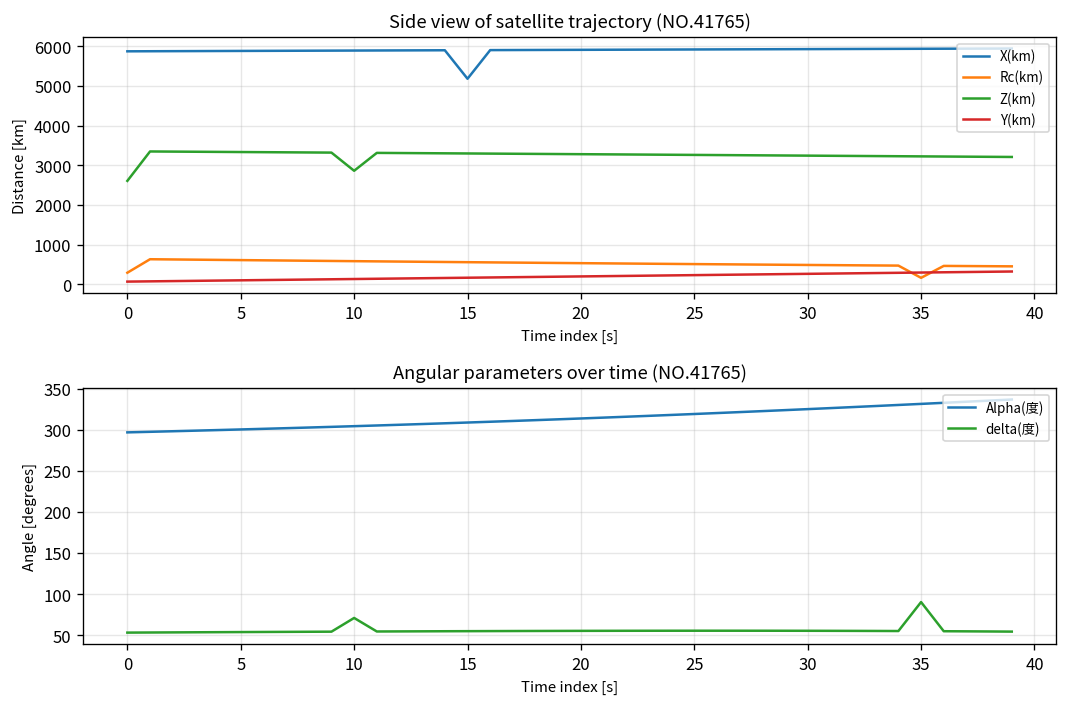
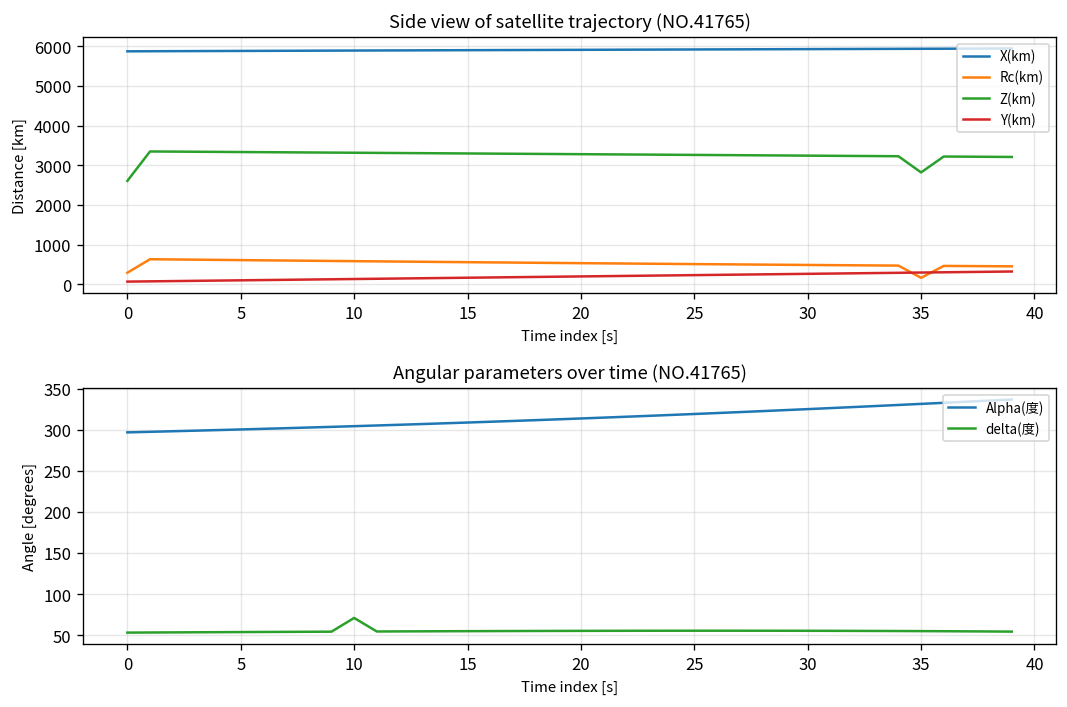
  {
    "Side view of satellite trajectory (NO.41765)": {
      "X(km)": {
        "0": 5900,
        "5": 5900,
        "10": 5900,
-       "15": 5200,
+       "15": 5900,
        "20": 5900,
        "25": 5900,
        "30": 5900,
        "35": 5900
      },
      "Rc(km)": {
        "0": 300,
        "5": 600,
        "10": 600,
        "15": 600,
        "20": 500,
        "25": 500,
        "30": 500,
        "35": 200
      },
      "Z(km)": {
        "0": 2600,
        "5": 3300,
-       "10": 2900,
+       "10": 3300,
        "15": 3300,
        "20": 3300,
        "25": 3300,
        "30": 3200,
-       "35": 3200
+       "35": 2800
      },
      "Y(km)": {
        "0": 100,
        "5": 100,
        "10": 100,
        "15": 200,
        "20": 200,
        "25": 200,
        "30": 300,
        "35": 300
      }
    },
    "Angular parameters over time (NO.41765)": {
      "Alpha(度)": {
        "0": 300,
        "5": 300,
        "10": 300,
        "15": 310,
        "20": 310,
        "25": 320,
        "30": 330,
        "35": 330
      },
      "delta(度)": {
        "0": 50,
        "5": 50,
        "10": 70,
        "15": 50,
        "20": 60,
        "25": 60,
        "30": 60,
-       "35": 90
+       "35": 50
      }
    }
  }
